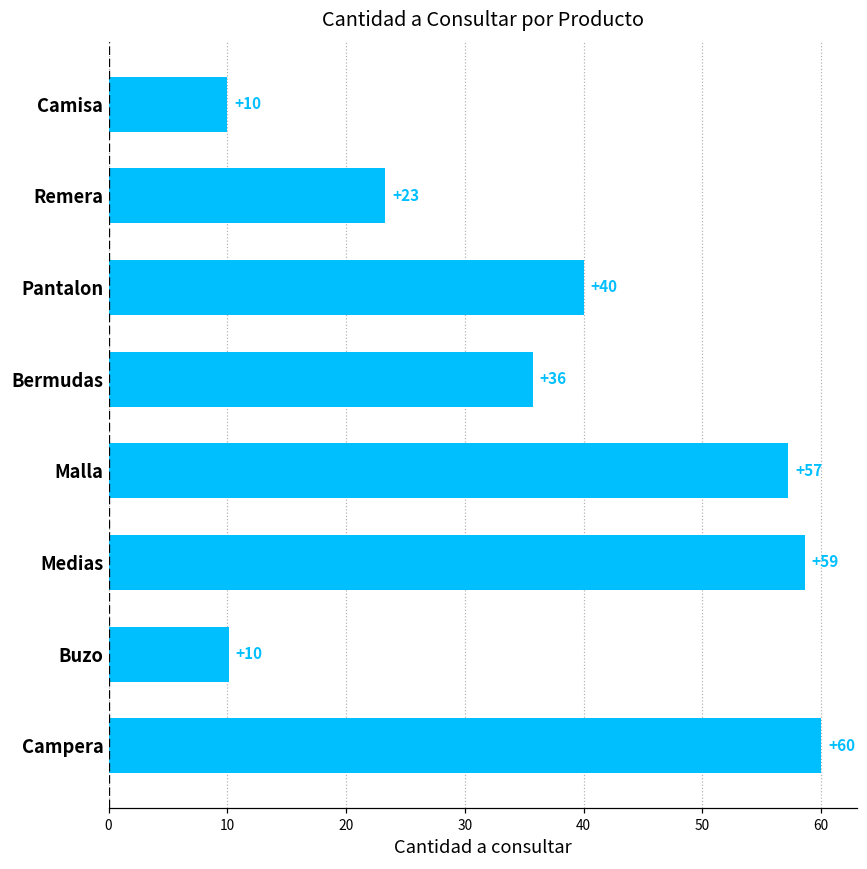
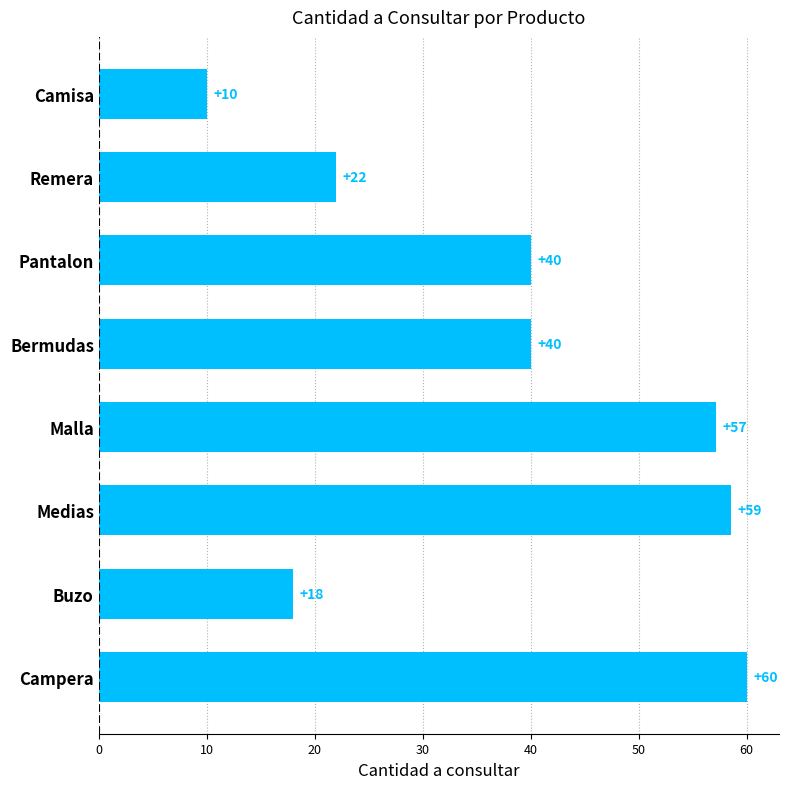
  {
    "Camisa": "+10",
-   "Remera": "+23",
+   "Remera": "+22",
    "Pantalon": "+40",
-   "Bermudas": "+36",
+   "Bermudas": "+40",
    "Malla": "+57",
    "Medias": "+59",
-   "Buzo": "+10",
+   "Buzo": "+18",
    "Campera": "+60"
  }
